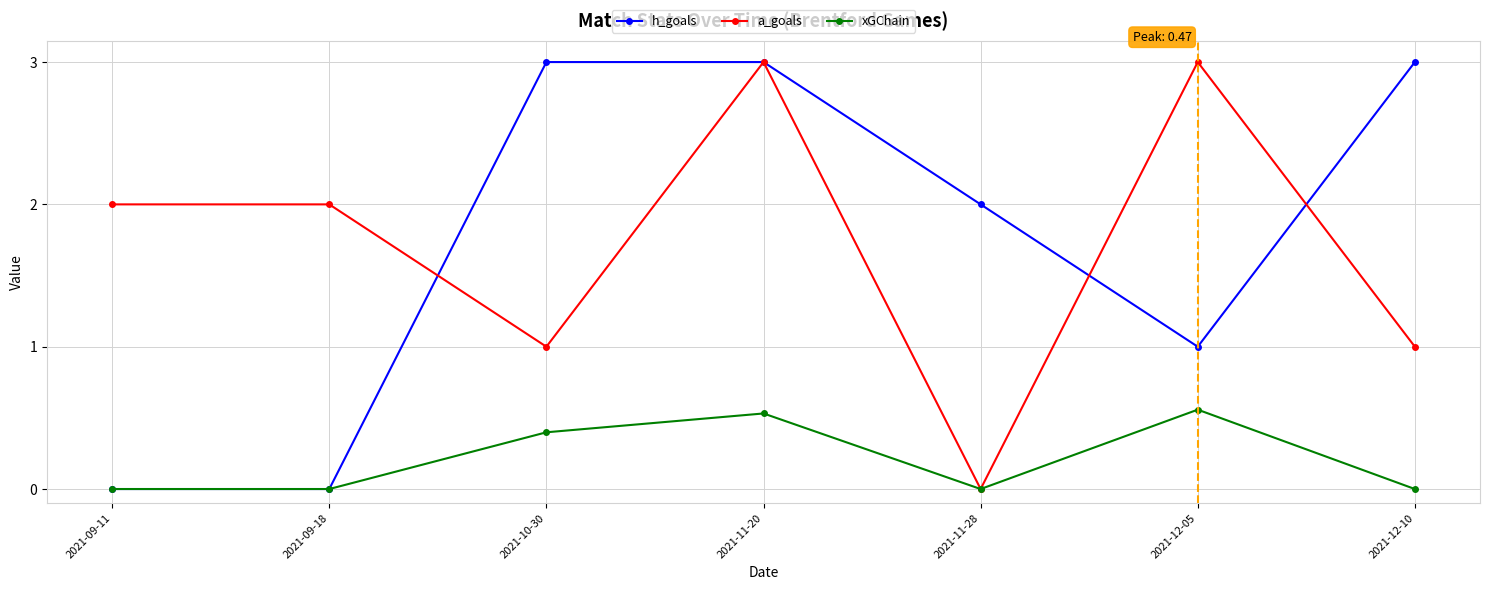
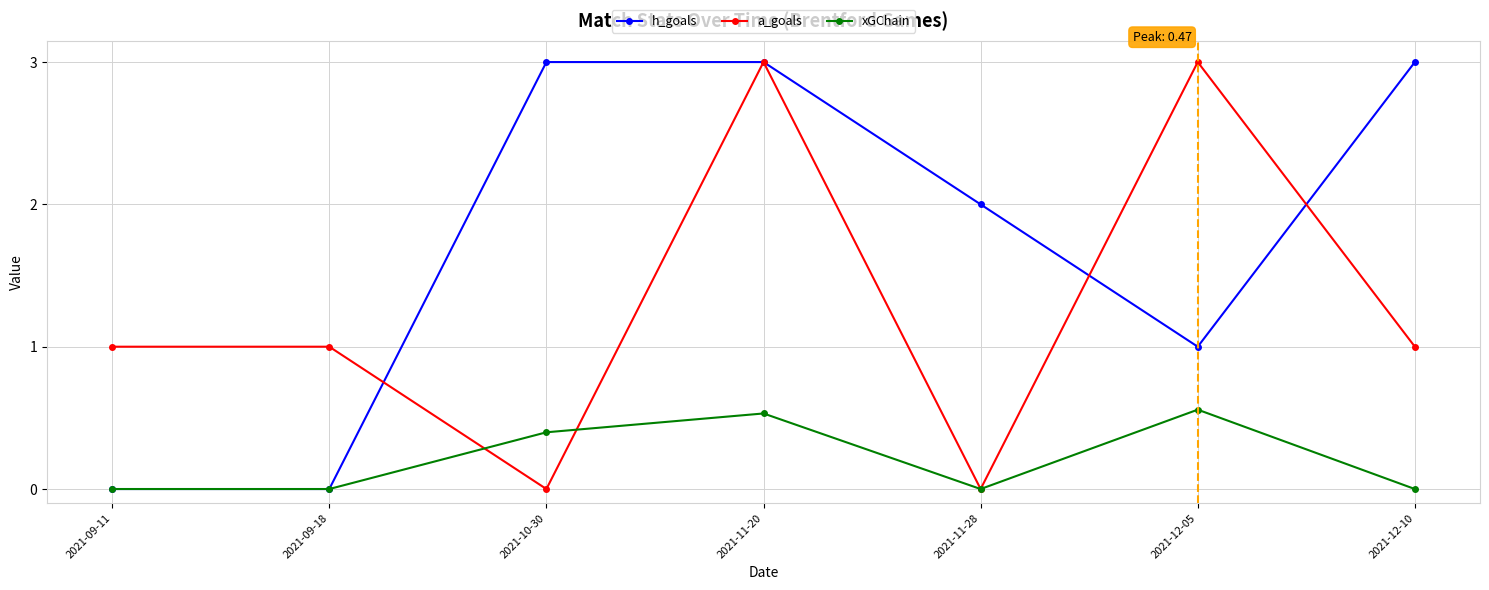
  {
    "h_goals": {
      "2021-10-30": 3,
      "2021-11-28": 2,
      "2021-12-05": 1,
      "2021-12-10": 3
    },
    "a_goals": {
-     "2021-09-11": 2,
-     "2021-09-18": 2,
-     "2021-10-30": 1,
+     "2021-09-11": 1,
+     "2021-09-18": 1,
+     "2021-10-30": 0,
      "2021-12-10": 1
    },
    "xGChain": {
      "2021-10-30": 0.40,
      "2021-11-20": 0.53,
      "2021-12-05": 0.56,
      "2021-12-10": 0
    }
  }
